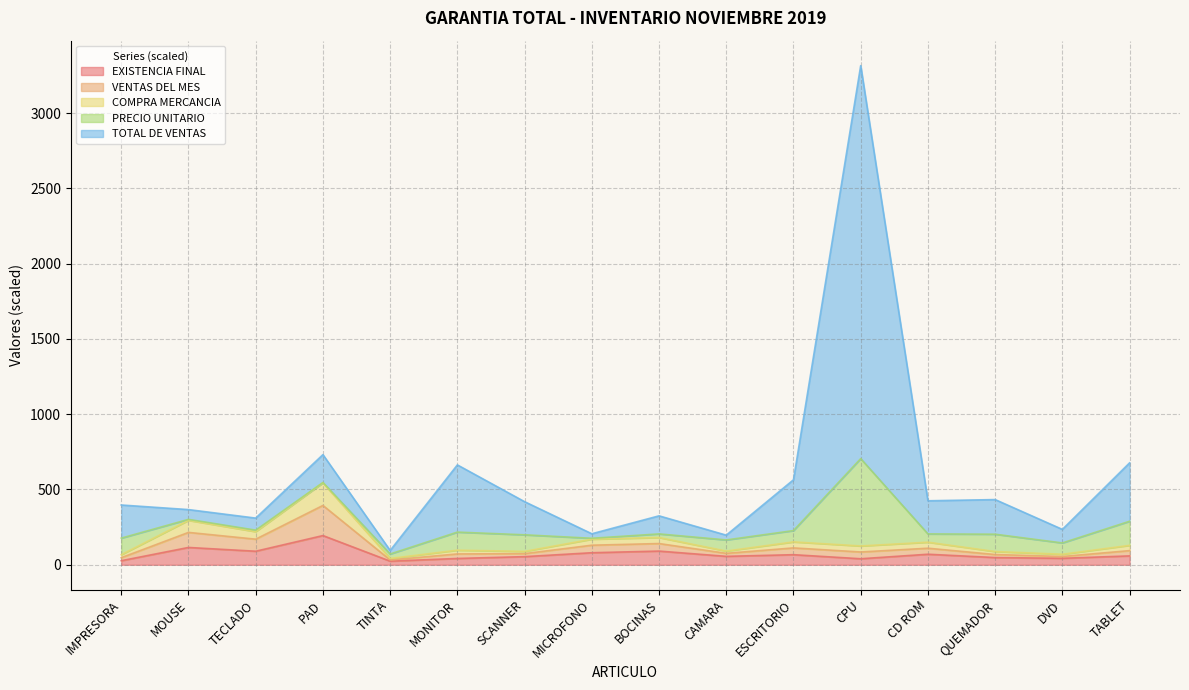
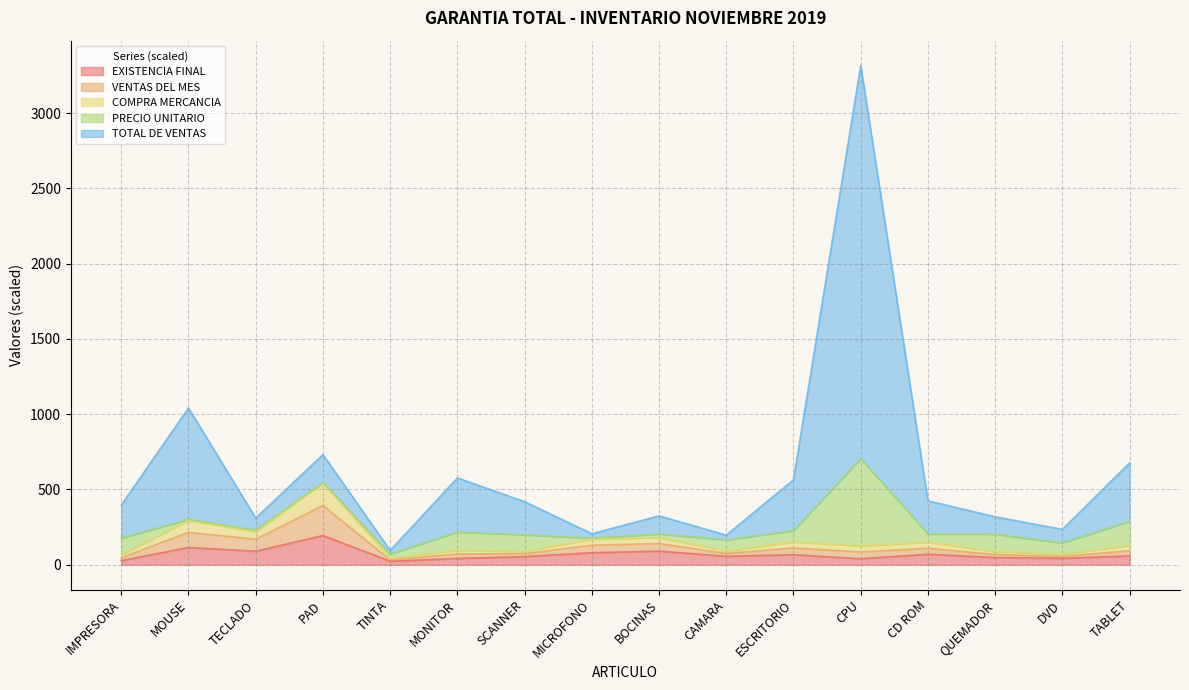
  {
    "TOTAL DE VENTAS": {
      "IMPRESORA": 220,
-     "MOUSE": 70,
+     "MOUSE": 740,
      "TECLADO": 80,
      "PAD": 190,
      "TINTA": 20,
-     "MONITOR": 450,
+     "MONITOR": 360,
      "SCANNER": 220,
      "MICROFONO": 30,
      "BOCINAS": 120,
      "CAMARA": 30,
      "ESCRITORIO": 340,
      "CPU": 2610,
      "CD ROM": 220,
-     "QUEMADOR": 230,
+     "QUEMADOR": 120,
      "DVD": 90,
      "TABLET": 390
    }
  }
